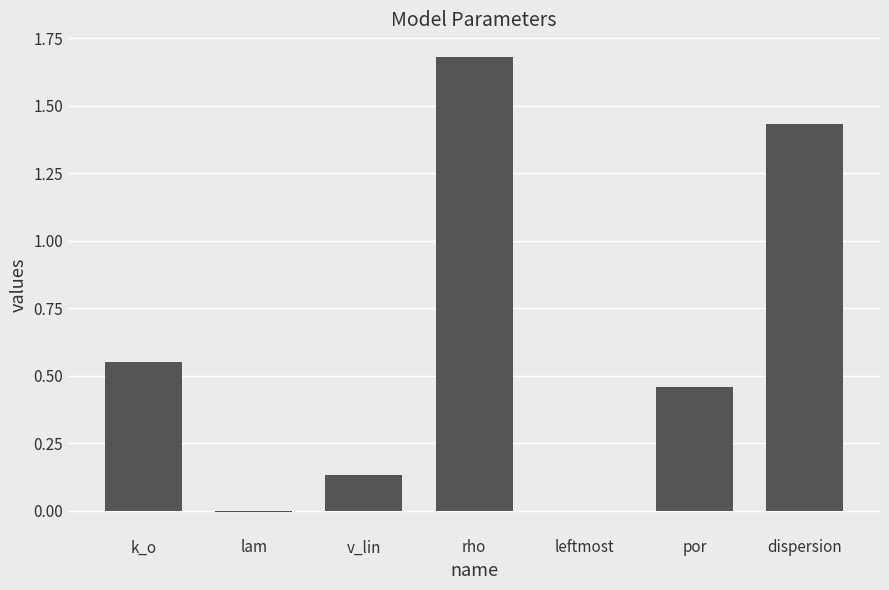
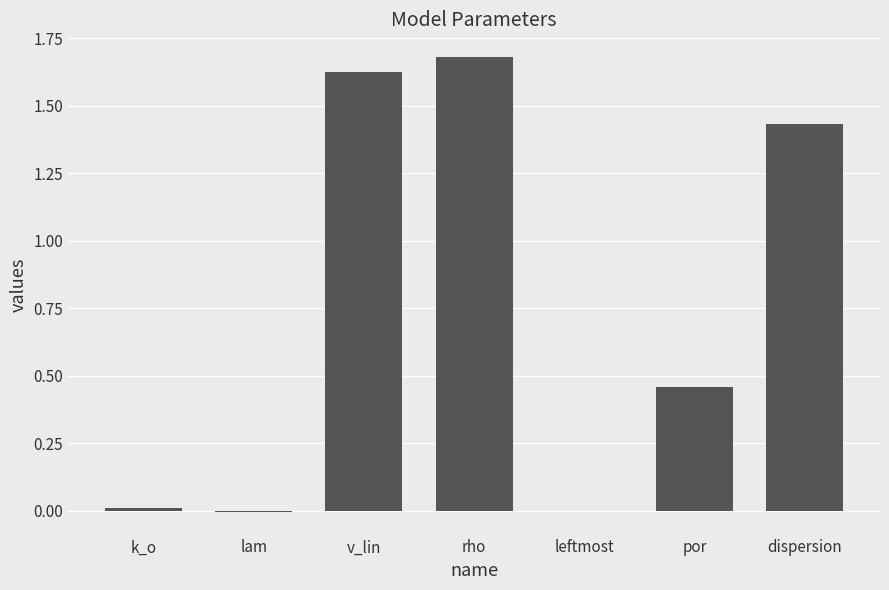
  {
-   "k_o": 0.55,
-   "v_lin": 0.13,
+   "k_o": 0.01,
+   "v_lin": 1.62,
    "rho": 1.68,
    "leftmost": 0.00,
    "por": 0.46,
    "dispersion": 1.43
  }
